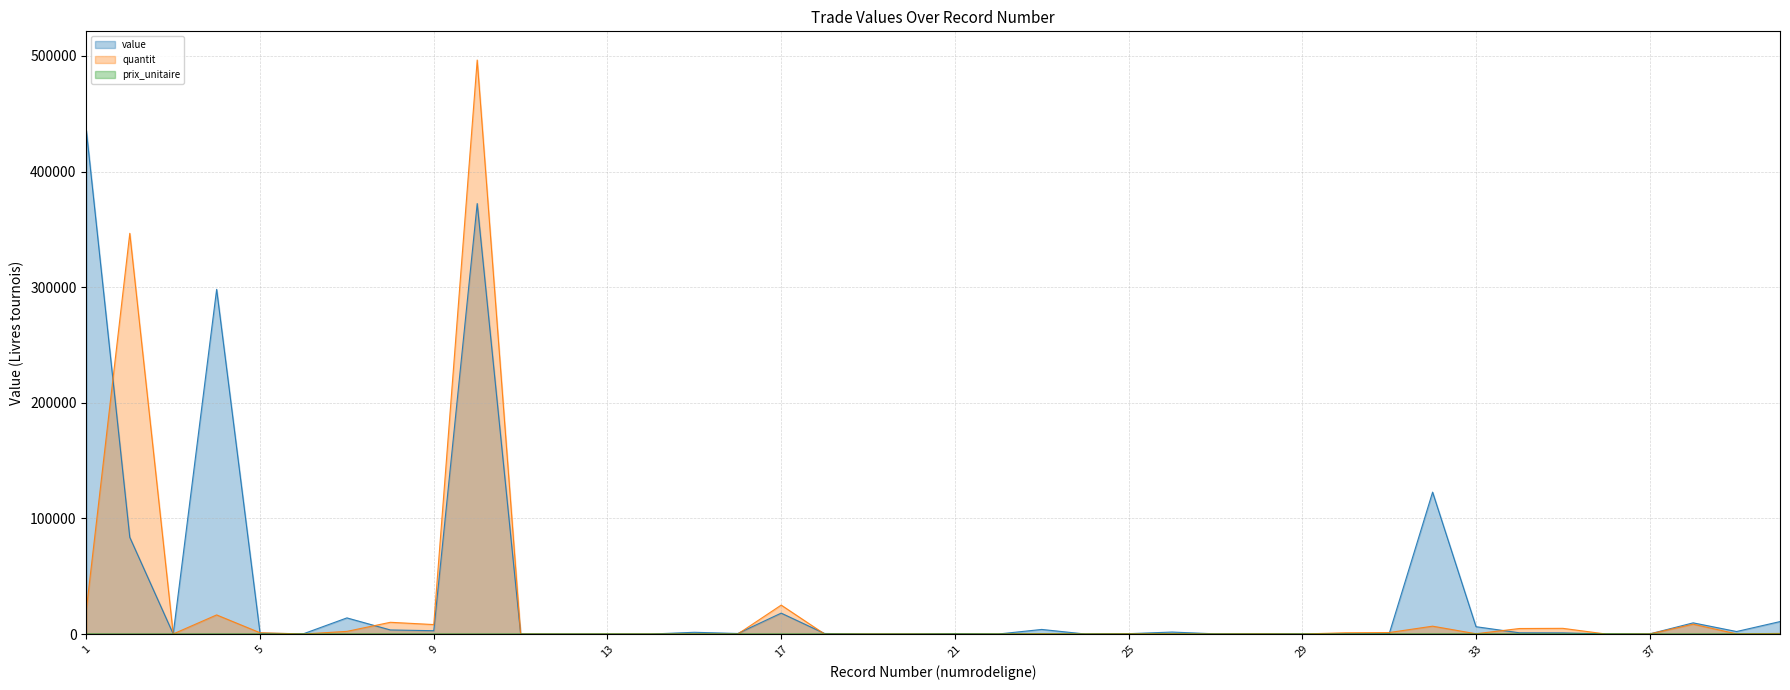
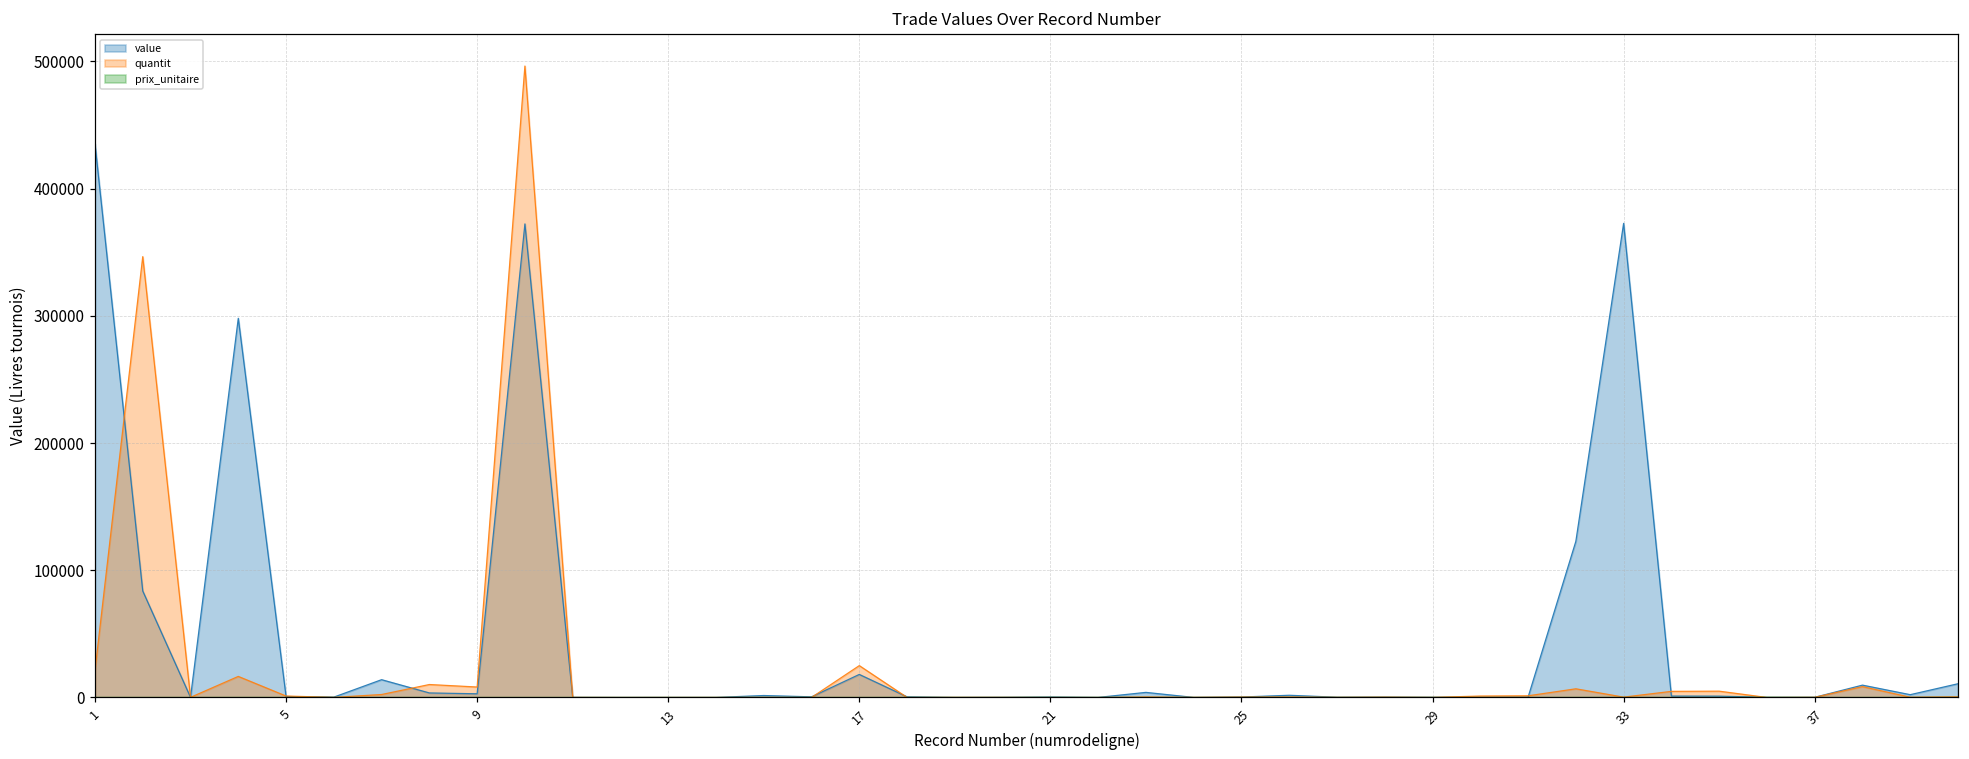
  {
    "value": {
      "1": 435000,
      "9": 3000,
      "17": 18000,
-     "33": 6000
+     "33": 373000
    },
    "quantit": {
      "1": 21000,
      "9": 8000,
      "17": 25000
    },
    "prix_unitaire": {
      "1": 0,
      "9": 0,
      "17": 0
    }
  }
